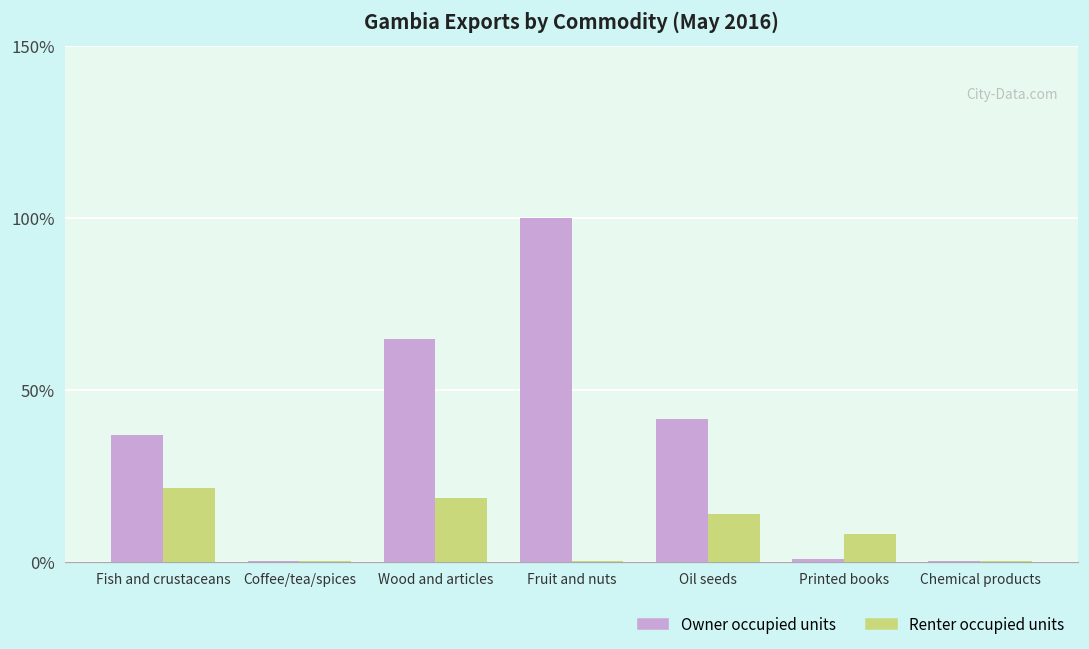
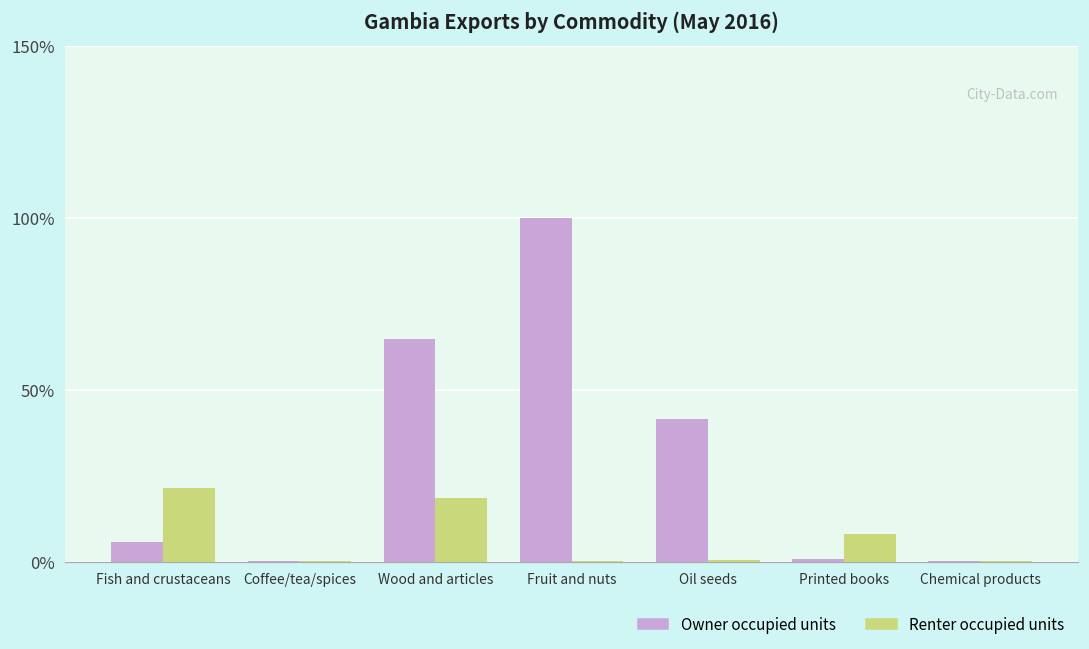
  {
    "Owner occupied units": {
-     "Fish and crustaceans": "37%",
+     "Fish and crustaceans": "6%",
      "Wood and articles": "65%",
      "Fruit and nuts": "100%",
      "Oil seeds": "42%"
    },
    "Renter occupied units": {
      "Fish and crustaceans": "21%",
      "Wood and articles": "18%",
-     "Oil seeds": "14%",
+     "Oil seeds": "0%",
      "Printed books": "8%"
    }
  }
